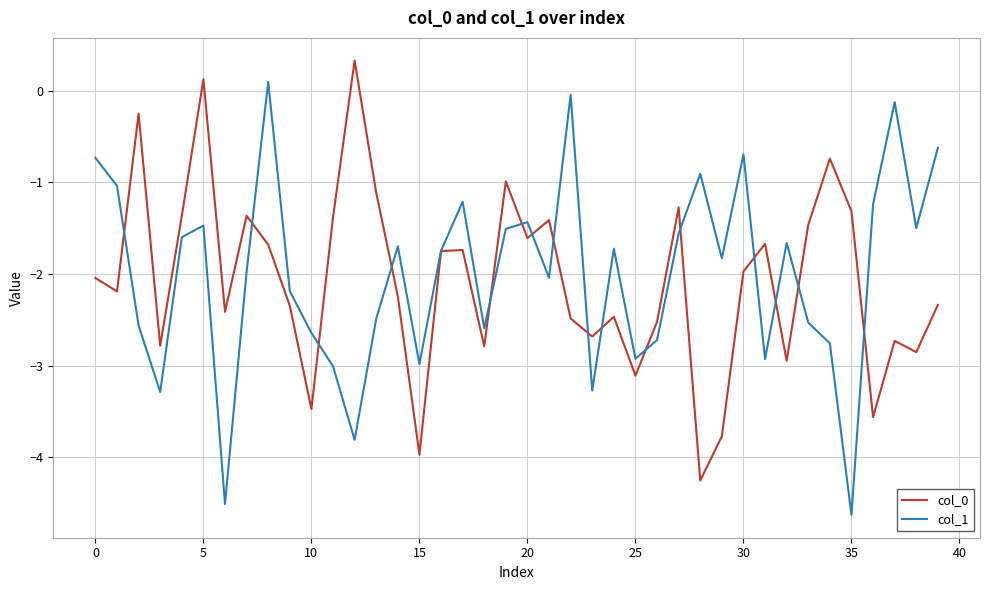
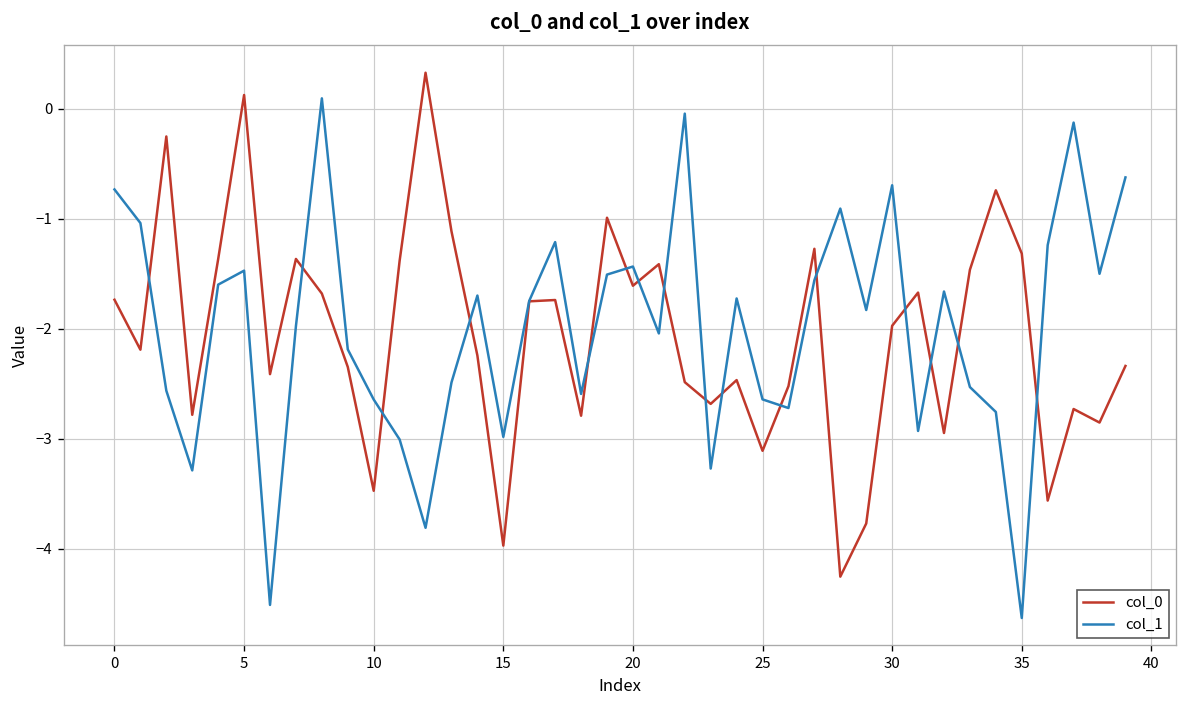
  {
    "col_0": {
-     "0": -2.0,
+     "0": -1.7,
      "5": 0.1,
      "10": -3.5,
      "15": -4.0,
      "20": -1.6,
      "25": -3.1,
      "30": -2.0,
      "35": -1.3
    },
    "col_1": {
      "0": -0.7,
      "5": -1.5,
      "10": -2.6,
      "15": -3.0,
      "20": -1.4,
-     "25": -2.9,
+     "25": -2.6,
      "30": -0.7,
      "35": -4.6
    }
  }
